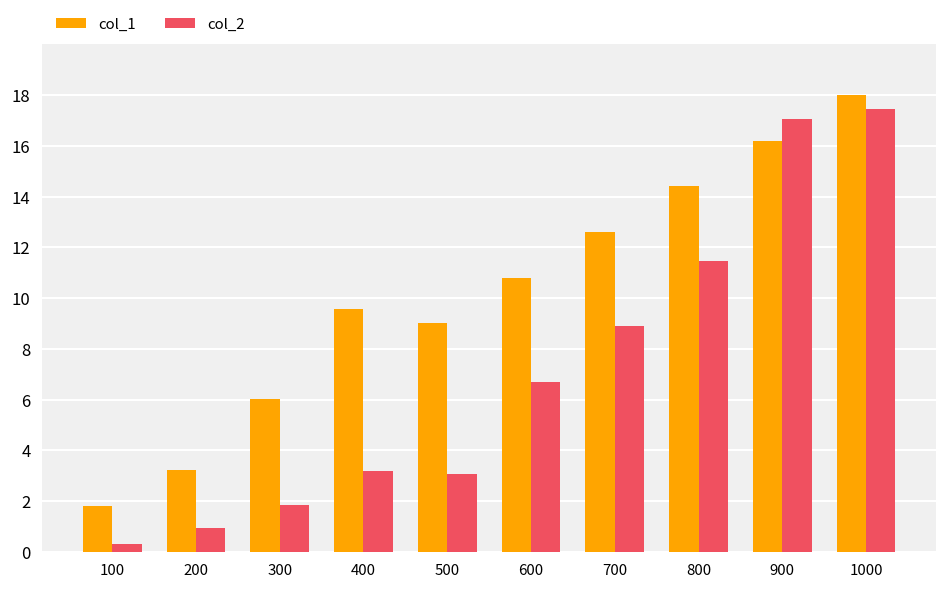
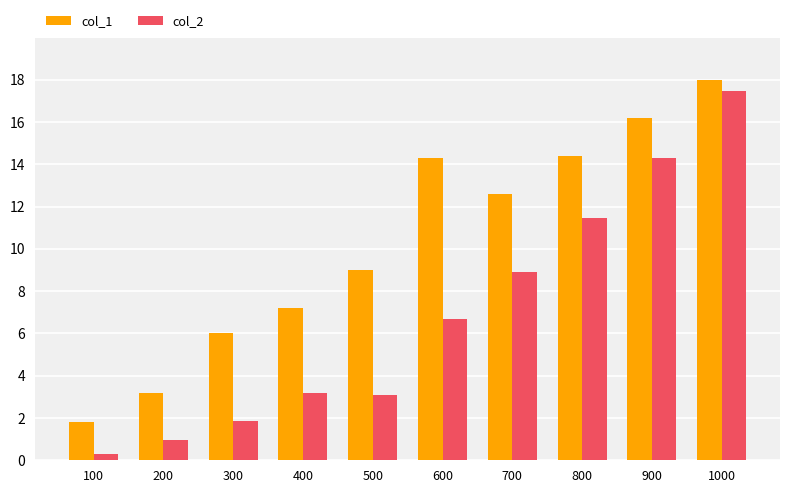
  {
    "col_1": {
      "100": 1.8,
      "200": 3.2,
      "300": 6.0,
-     "400": 9.6,
+     "400": 7.2,
      "500": 9.0,
-     "600": 10.8,
+     "600": 14.3,
      "700": 12.6,
      "800": 14.4,
      "900": 16.2,
      "1000": 18.0
    },
    "col_2": {
      "100": 0.3,
      "200": 0.9,
      "300": 1.9,
      "400": 3.2,
      "500": 3.1,
      "600": 6.7,
      "700": 8.9,
      "800": 11.4,
-     "900": 17.1,
+     "900": 14.3,
      "1000": 17.5
    }
  }
